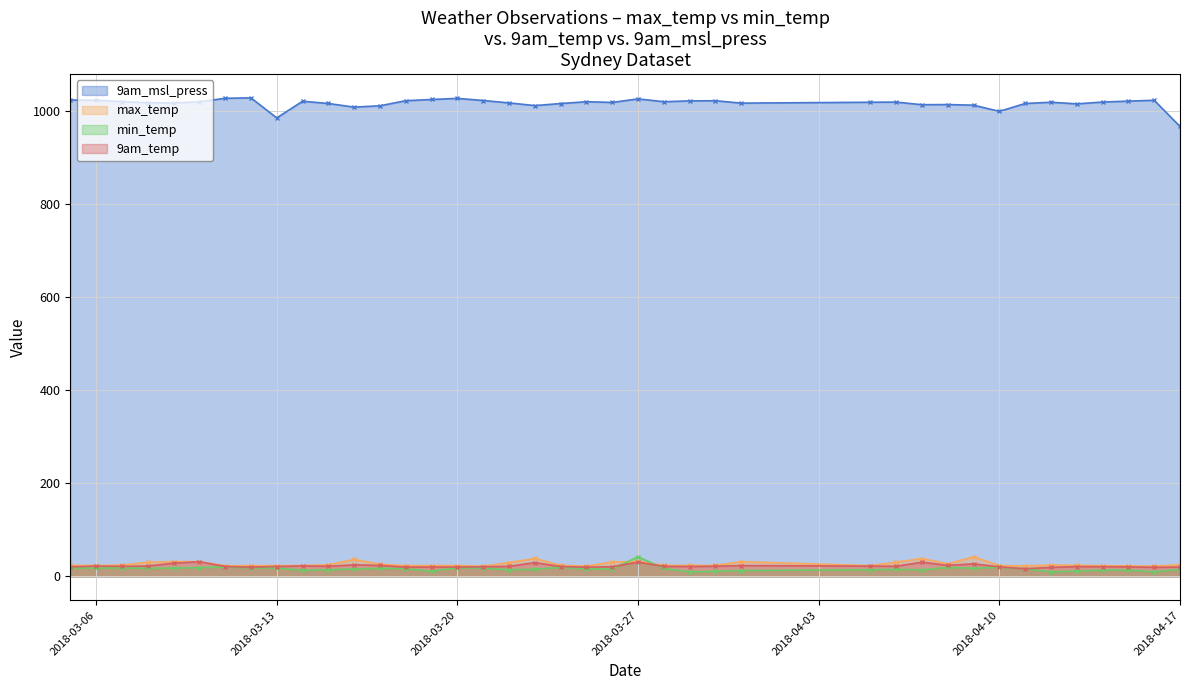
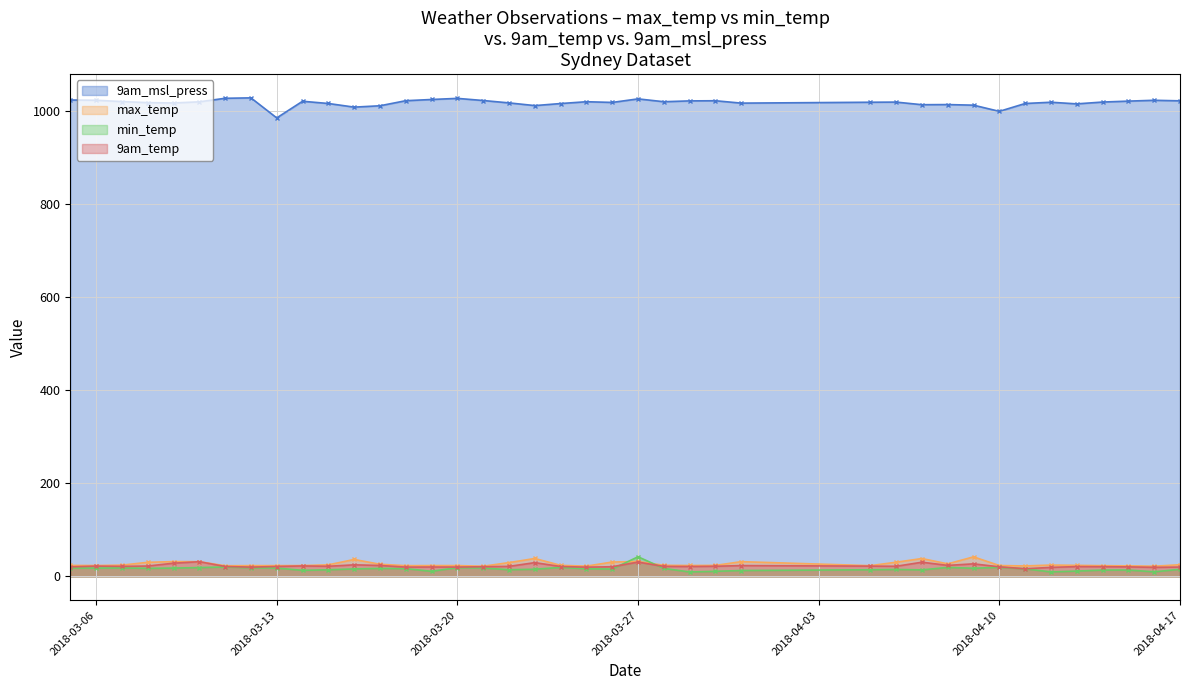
  {
    "9am_msl_press": {
      "2018-03-13": 990,
      "2018-03-20": 1030,
      "2018-03-27": 1030,
      "2018-04-10": 1000,
-     "2018-04-17": 970
+     "2018-04-17": 1020
    },
    "min_temp": {
      "2018-03-27": 40
    }
  }
